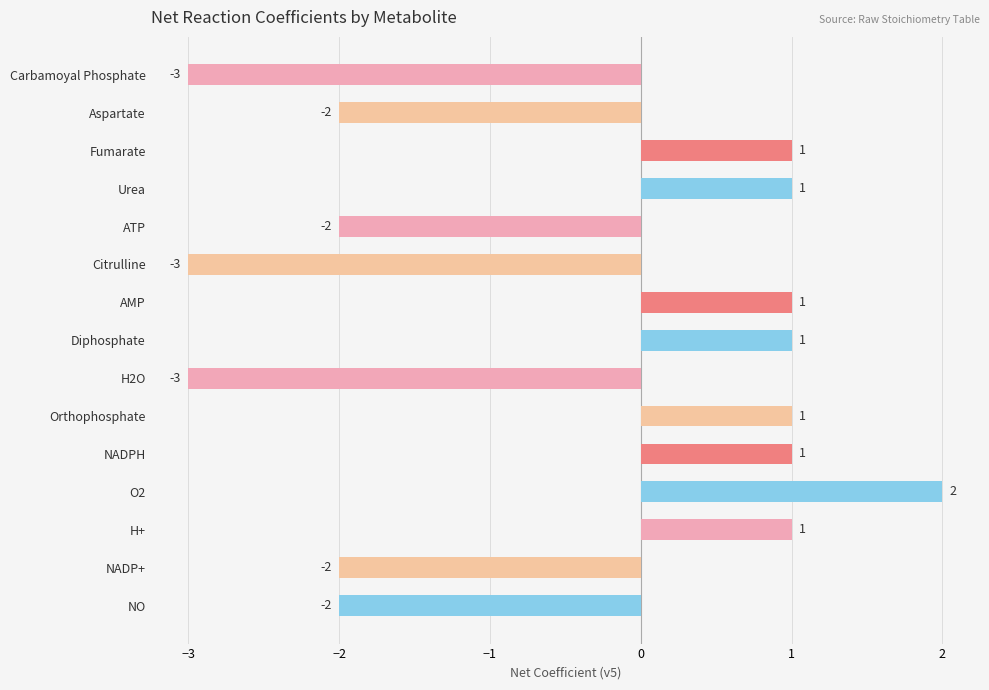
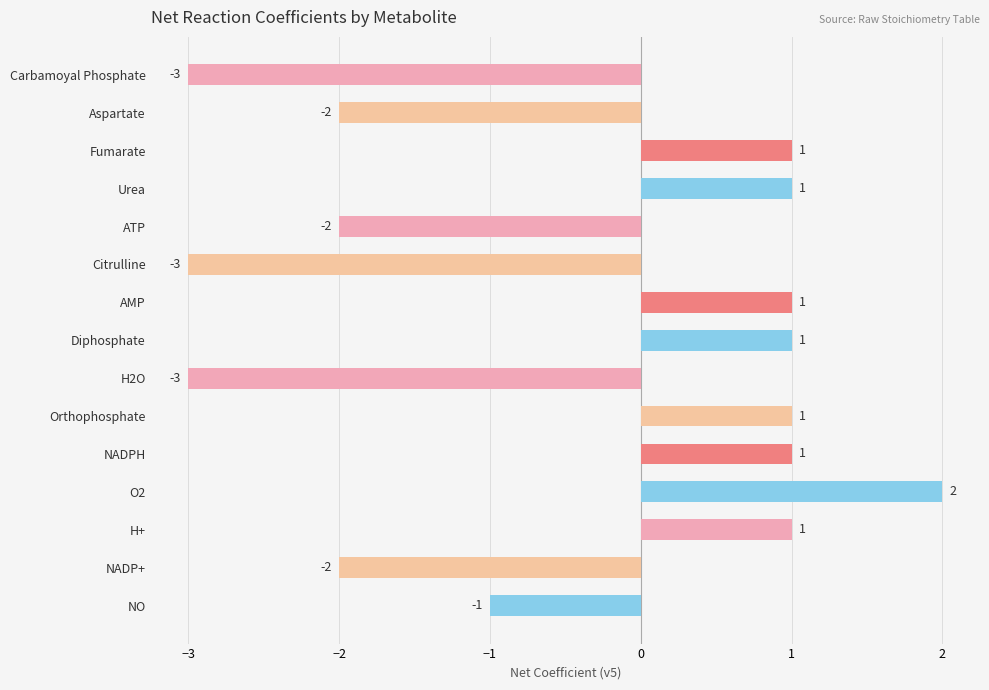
  {
    "Carbamoyal Phosphate": -3,
    "Aspartate": -2,
    "Fumarate": 1,
    "Urea": 1,
    "ATP": -2,
    "Citrulline": -3,
    "AMP": 1,
    "Diphosphate": 1,
    "H2O": -3,
    "Orthophosphate": 1,
    "NADPH": 1,
    "O2": 2,
    "H+": 1,
    "NADP+": -2,
-   "NO": -2
+   "NO": -1
  }
